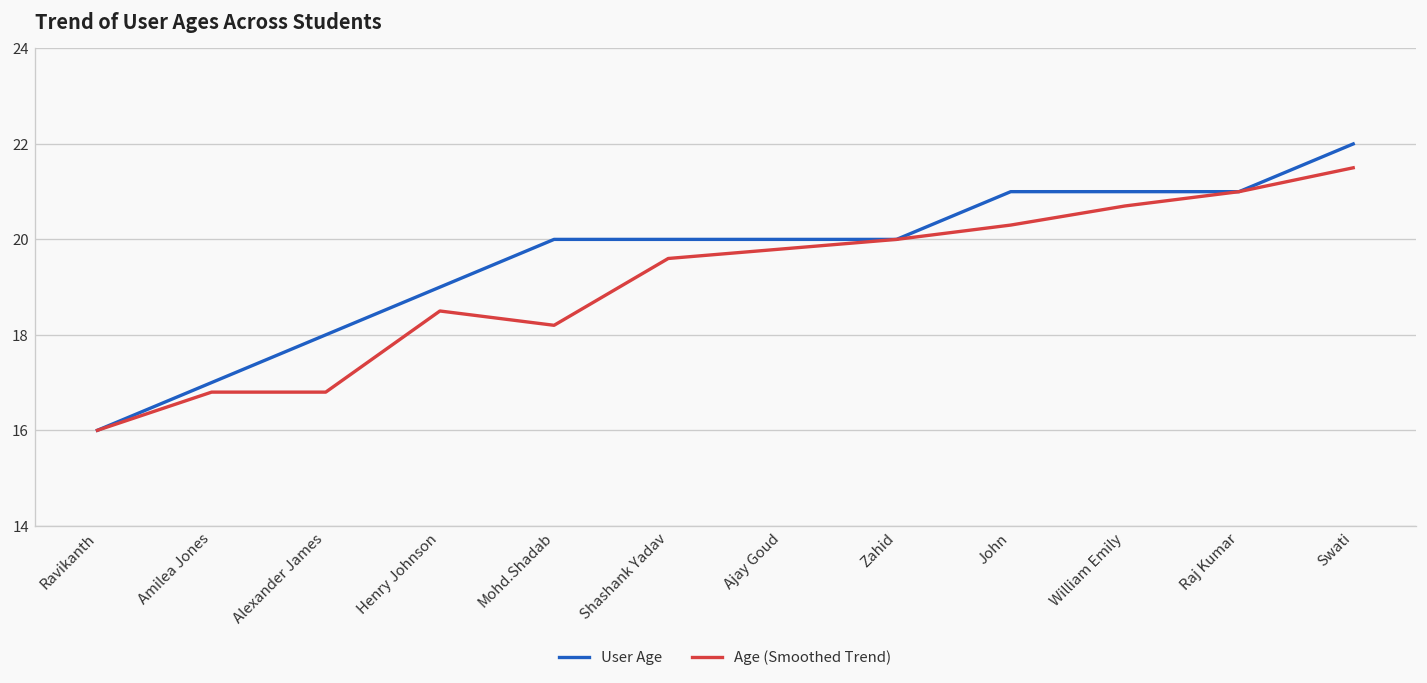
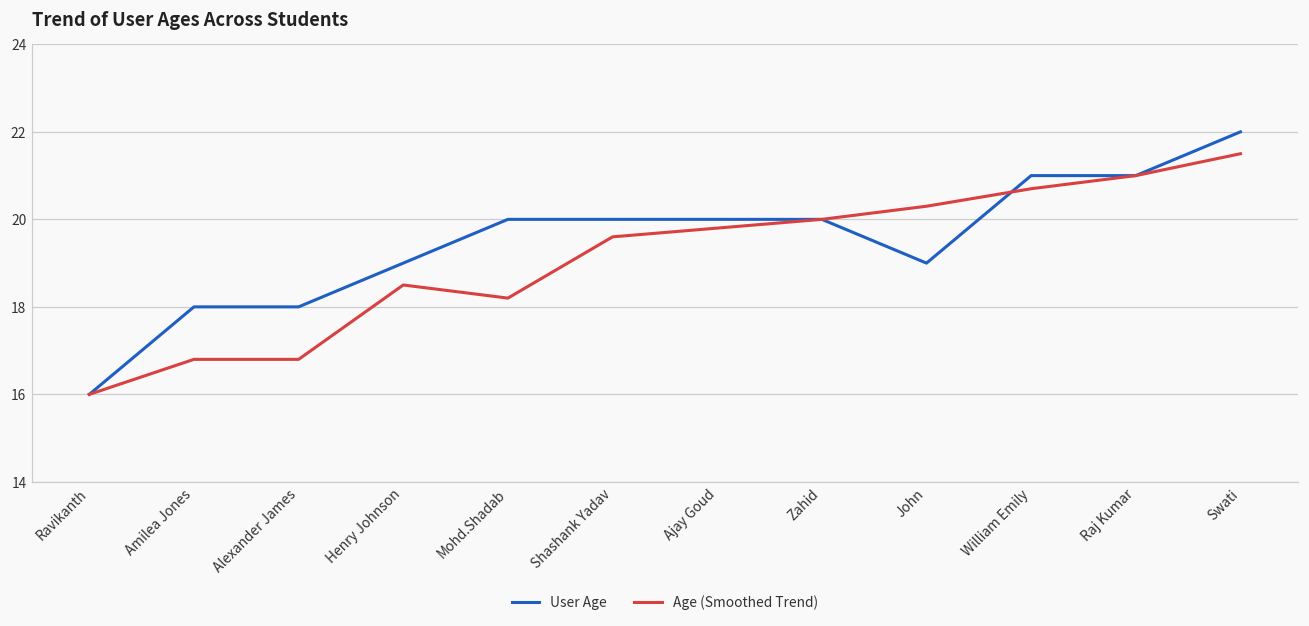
  {
    "User Age": {
-     "Amilea Jones": 17,
+     "Amilea Jones": 18,
      "Alexander James": 18,
      "Henry Johnson": 19,
      "Mohd.Shadab": 20,
      "Shashank Yadav": 20,
      "Ajay Goud": 20,
-     "John": 21,
+     "John": 19,
      "William Emily": 21,
      "Swati": 22
    },
    "Age (Smoothed Trend)": {
      "Amilea Jones": 16.8,
      "Alexander James": 16.8,
      "Henry Johnson": 18.5,
      "Mohd.Shadab": 18.2,
      "Shashank Yadav": 19.6,
      "Ajay Goud": 19.8,
      "John": 20.3,
      "William Emily": 20.7,
      "Swati": 21.5
    }
  }
